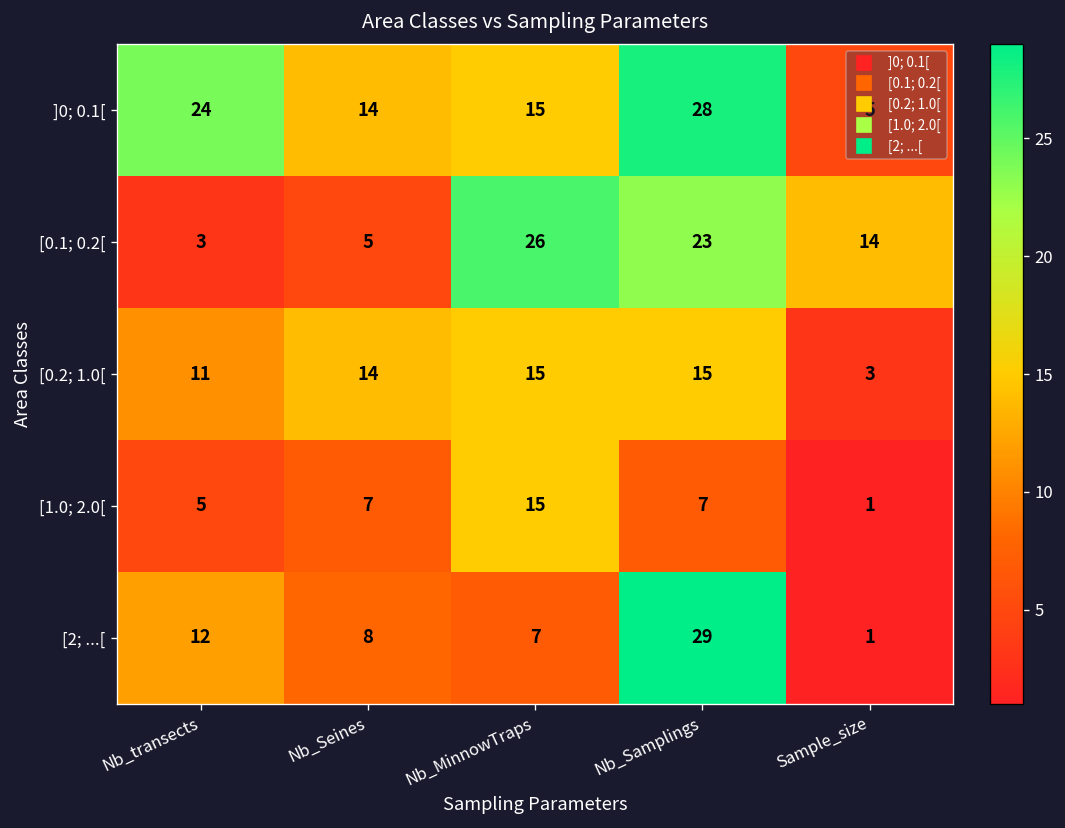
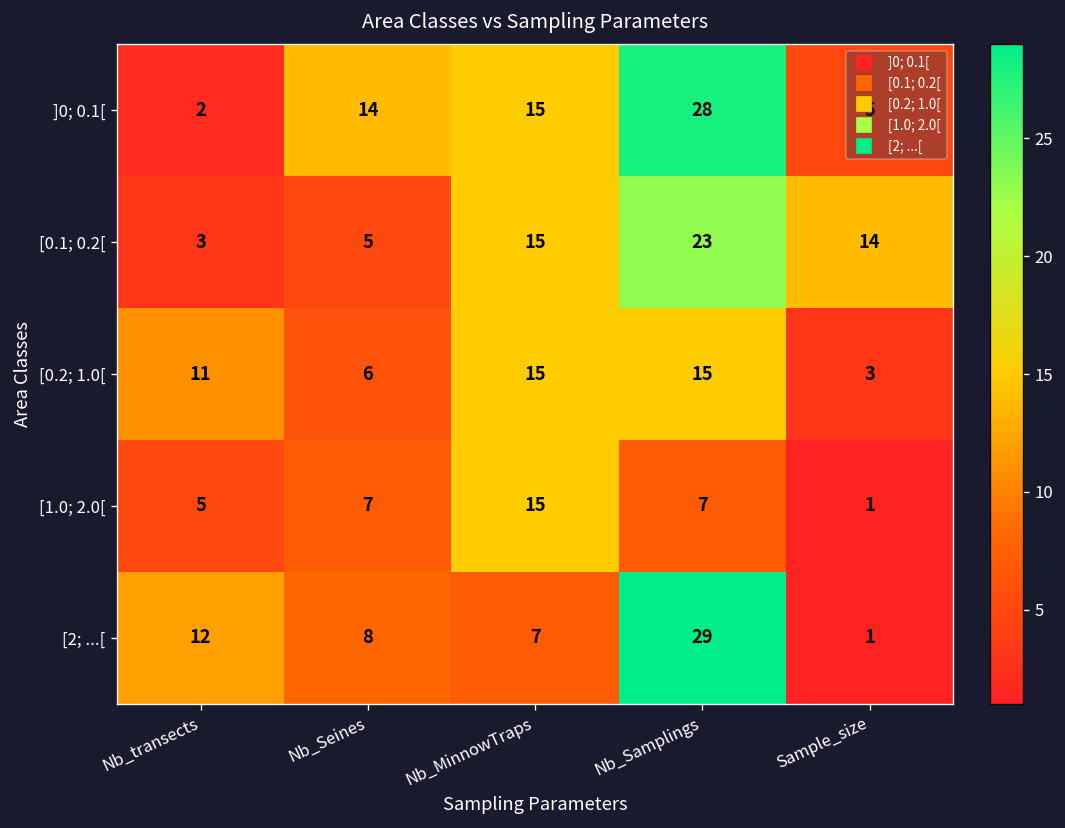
  {
    "]0; 0.1[": {
-     "Nb_transects": 24,
+     "Nb_transects": 2,
      "Nb_Seines": 14,
      "Nb_MinnowTraps": 15,
      "Nb_Samplings": 28
    },
    "[0.1; 0.2[": {
      "Nb_transects": 3,
      "Nb_Seines": 5,
-     "Nb_MinnowTraps": 26,
+     "Nb_MinnowTraps": 15,
      "Nb_Samplings": 23,
      "Sample_size": 14
    },
    "[0.2; 1.0[": {
      "Nb_transects": 11,
-     "Nb_Seines": 14,
+     "Nb_Seines": 6,
      "Nb_MinnowTraps": 15,
      "Nb_Samplings": 15,
      "Sample_size": 3
    },
    "[1.0; 2.0[": {
      "Nb_transects": 5,
      "Nb_Seines": 7,
      "Nb_MinnowTraps": 15,
      "Nb_Samplings": 7,
      "Sample_size": 1
    },
    "[2; ...[": {
      "Nb_transects": 12,
      "Nb_Seines": 8,
      "Nb_MinnowTraps": 7,
      "Nb_Samplings": 29,
      "Sample_size": 1
    }
  }
